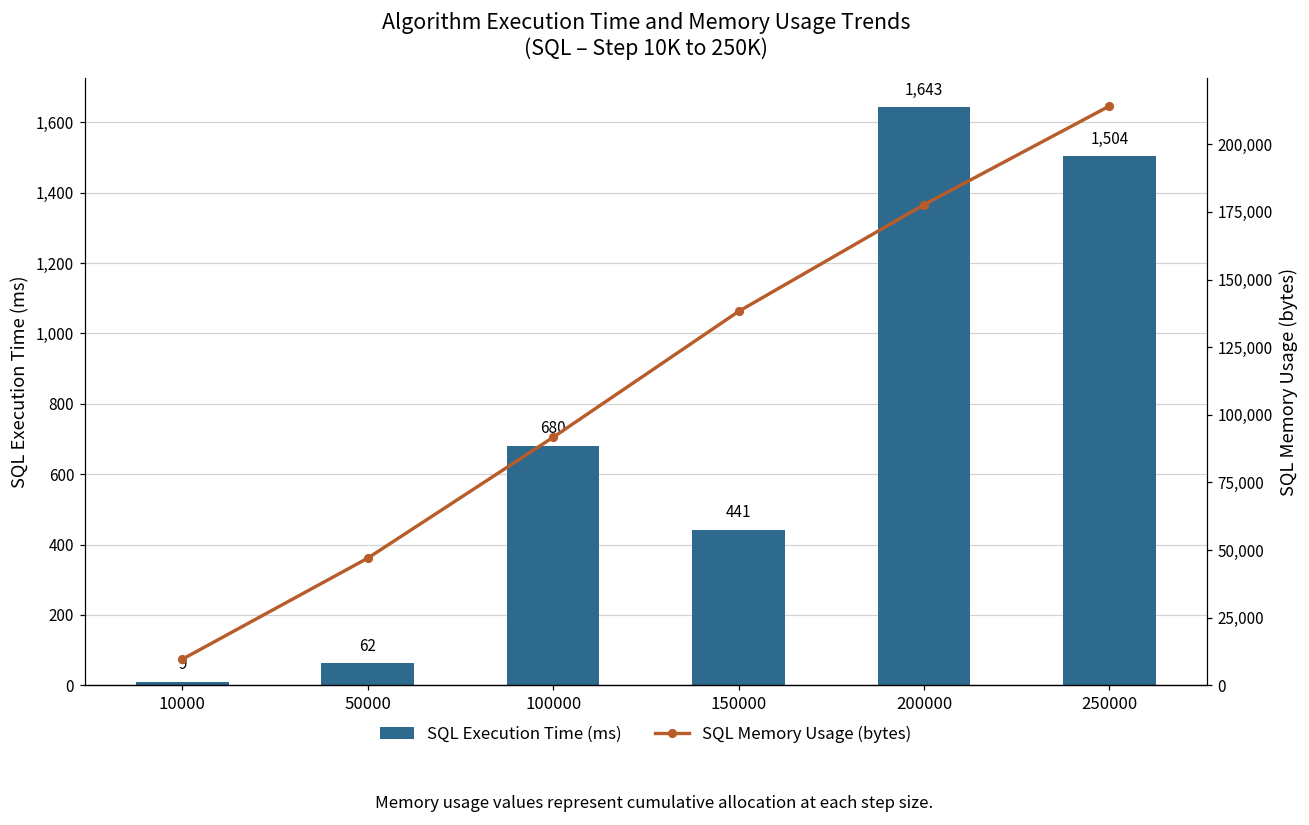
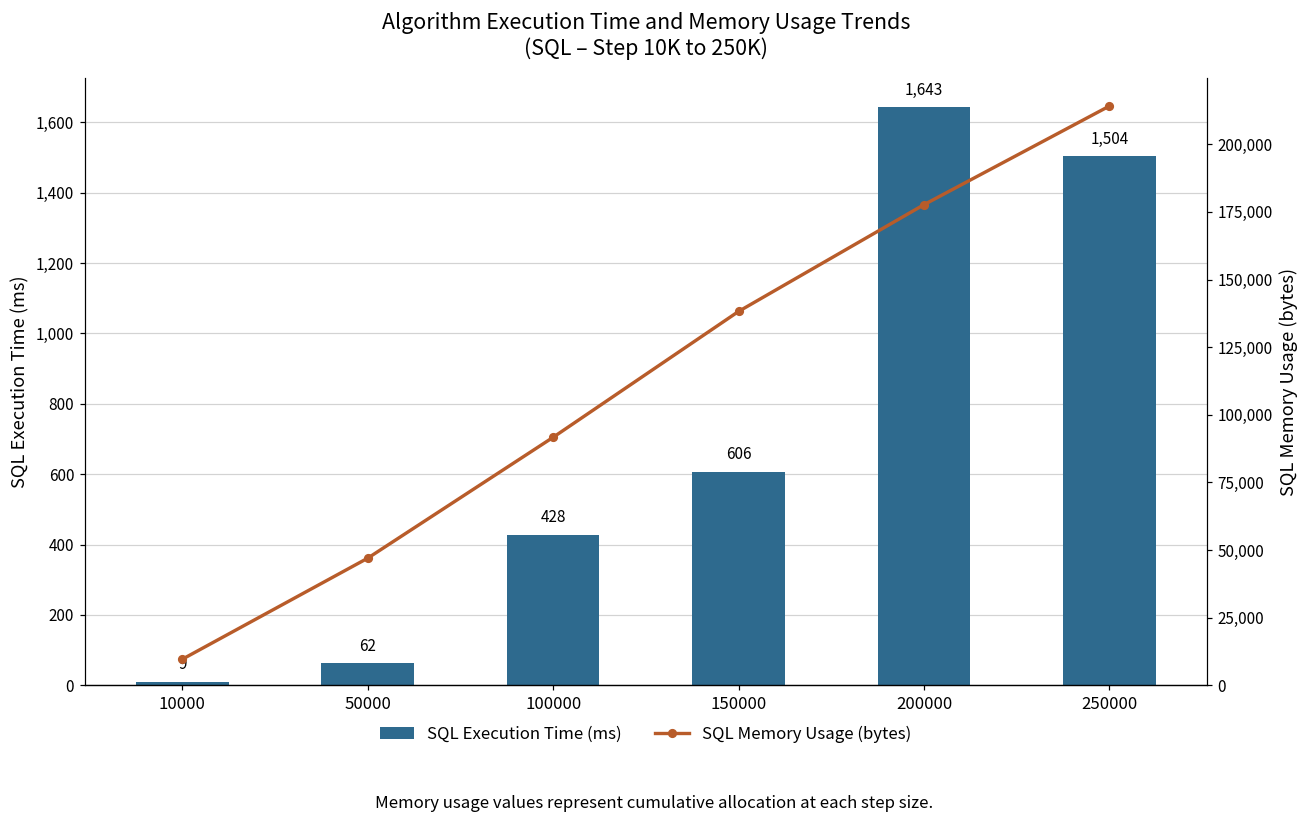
  {
    "SQL Execution Time (ms)": {
      "50000": "62",
-     "100000": "680",
-     "150000": "441",
+     "100000": "428",
+     "150000": "606",
      "200000": "1,643",
      "250000": "1,504"
    }
  }
